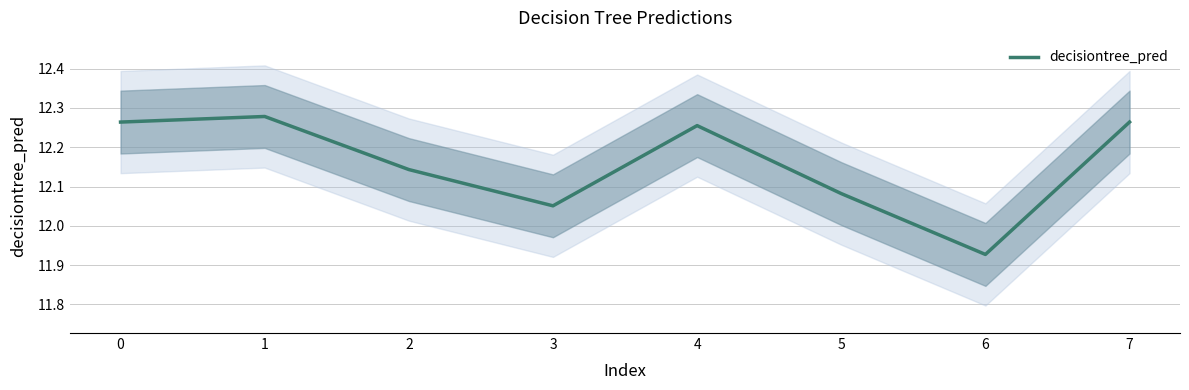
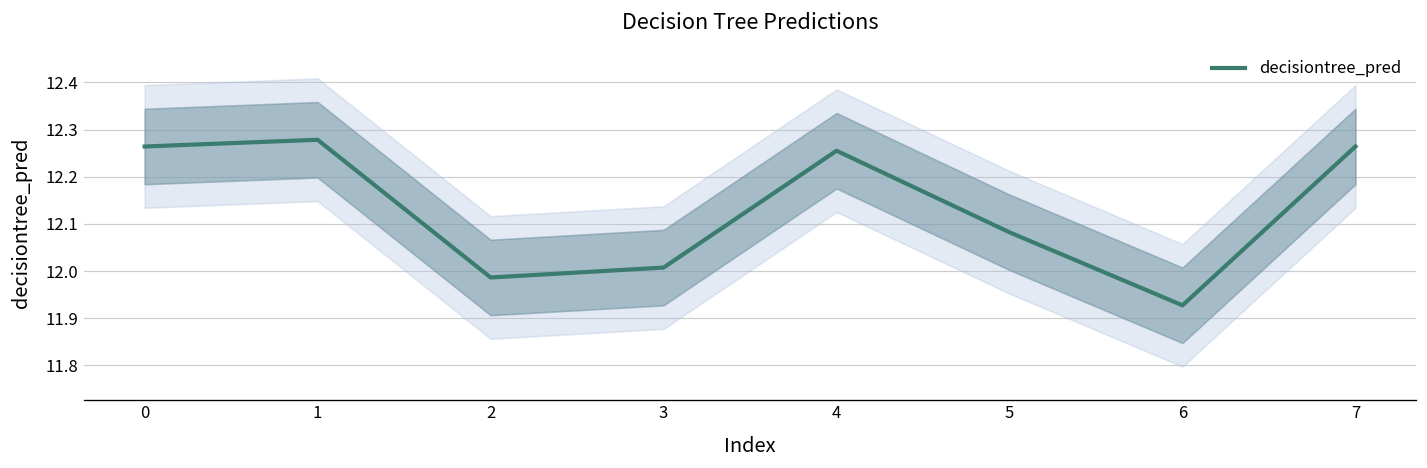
  {
    "decisiontree_pred": {
      "0": 12.26,
      "1": 12.28,
-     "2": 12.14,
-     "3": 12.05,
+     "2": 11.99,
+     "3": 12.01,
      "4": 12.26,
      "5": 12.08,
      "6": 11.93,
      "7": 12.26
    }
  }
